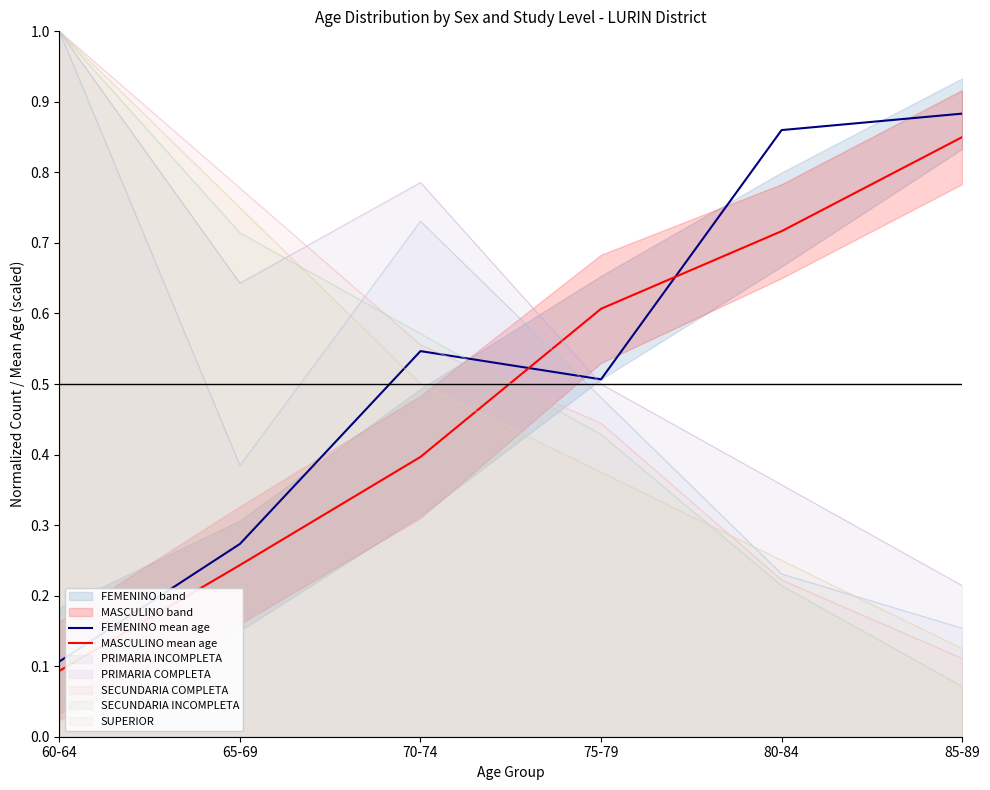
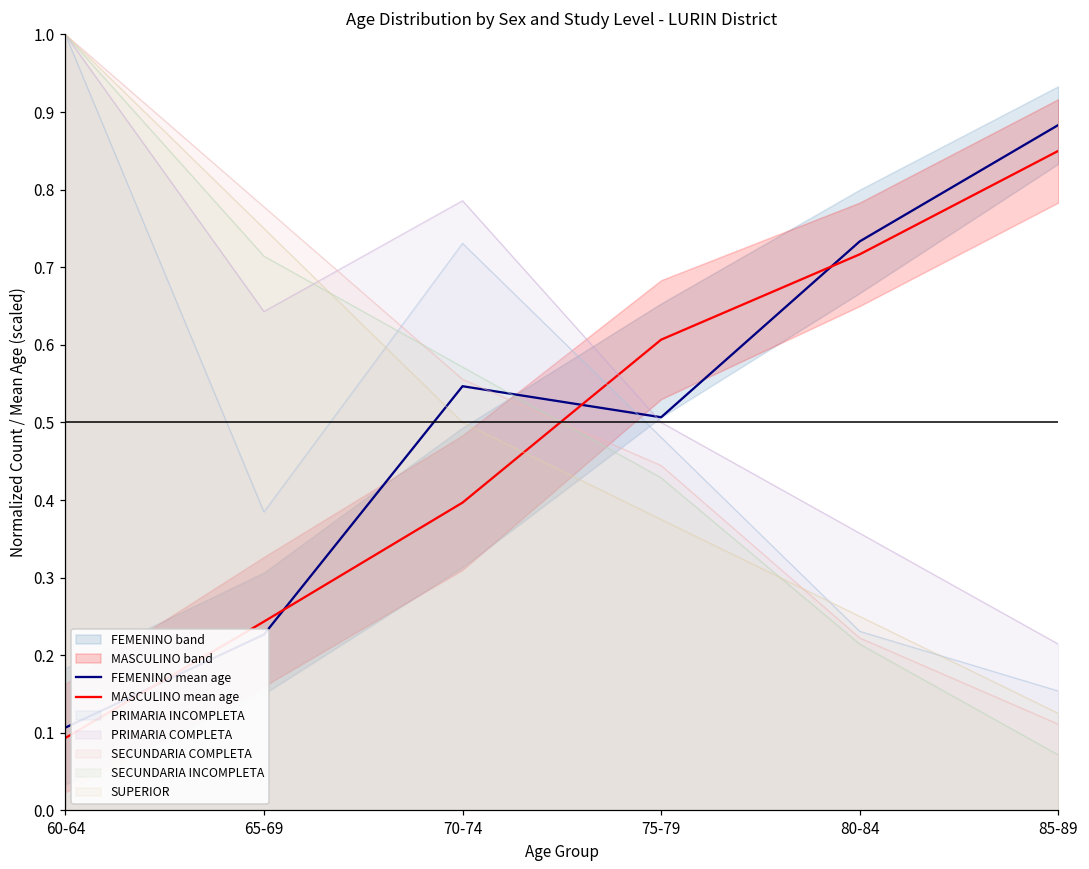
  {
    "FEMENINO mean age": {
      "60-64": 0.11,
-     "65-69": 0.27,
+     "65-69": 0.23,
      "70-74": 0.55,
      "75-79": 0.51,
-     "80-84": 0.86,
+     "80-84": 0.73,
      "85-89": 0.88
    }
  }
